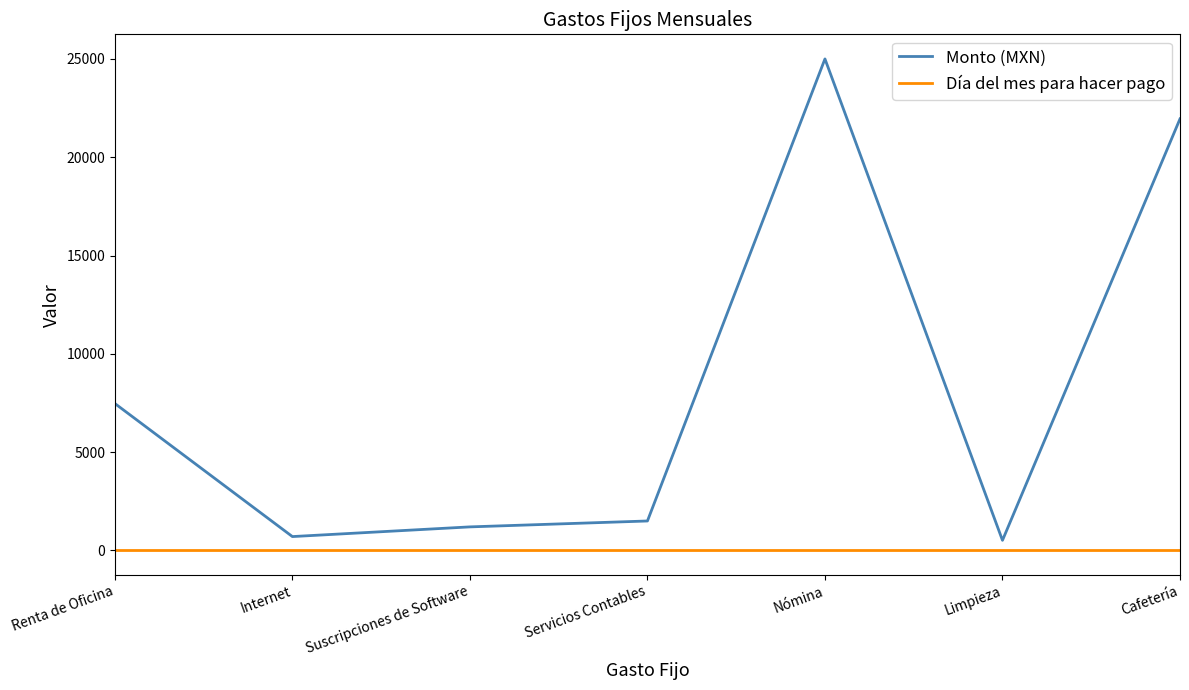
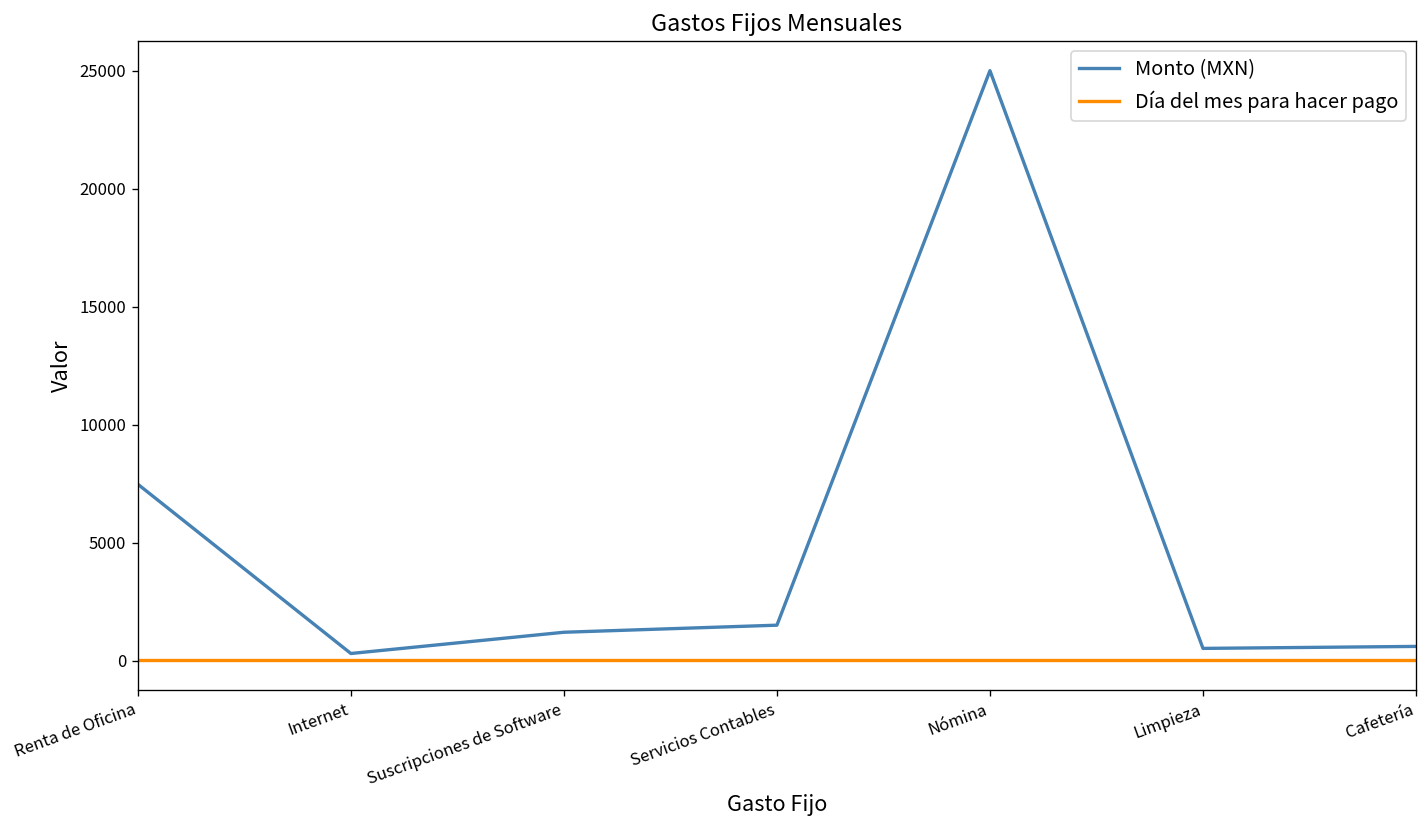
  {
    "Monto (MXN)": {
      "Renta de Oficina": 7500,
-     "Internet": 700,
+     "Internet": 300,
      "Suscripciones de Software": 1200,
      "Servicios Contables": 1500,
      "Nómina": 25000,
      "Limpieza": 500,
-     "Cafetería": 22000
+     "Cafetería": 600
    },
    "Día del mes para hacer pago": {
      "Renta de Oficina": 0,
      "Internet": 0,
      "Suscripciones de Software": 0,
      "Servicios Contables": 0,
      "Nómina": 0,
      "Limpieza": 0,
      "Cafetería": 0
    }
  }
